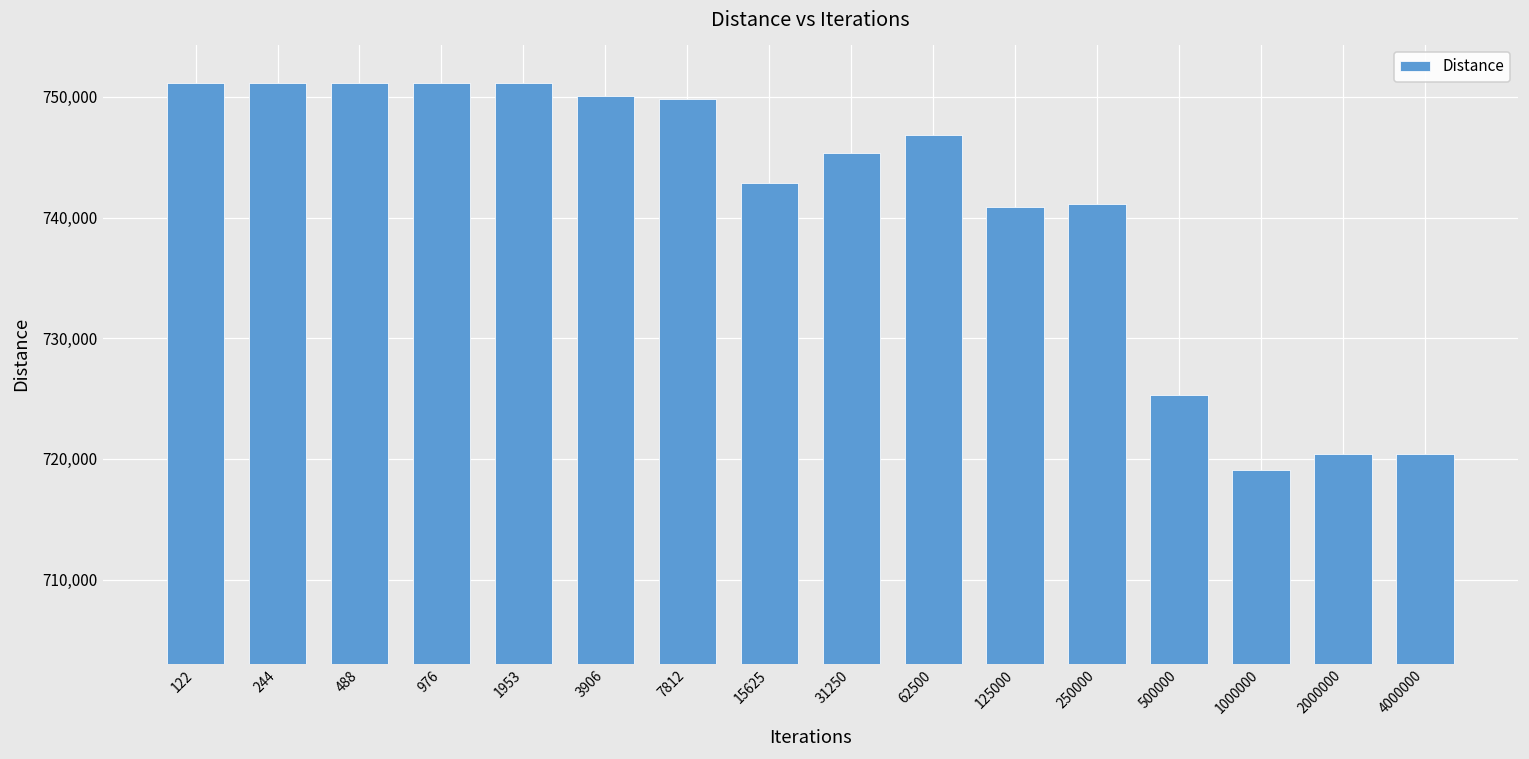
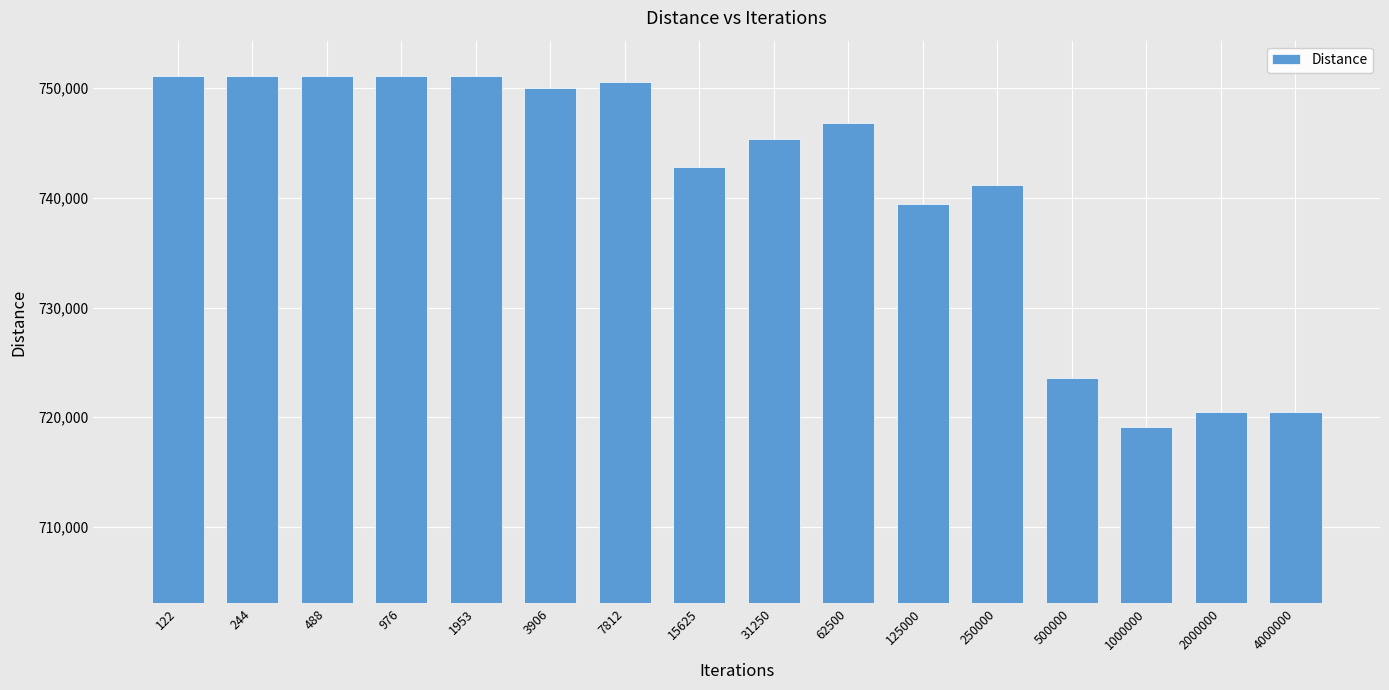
  {
    "122": "751,100",
    "244": "751,100",
    "488": "751,100",
    "976": "751,100",
    "1953": "751,100",
    "3906": "750,100",
-   "7812": "749,800",
+   "7812": "750,500",
    "15625": "742,900",
    "31250": "745,400",
    "62500": "746,900",
-   "125000": "740,800",
+   "125000": "739,400",
    "250000": "741,200",
-   "500000": "725,300",
+   "500000": "723,600",
    "1000000": "719,100",
    "2000000": "720,400",
    "4000000": "720,400"
  }
